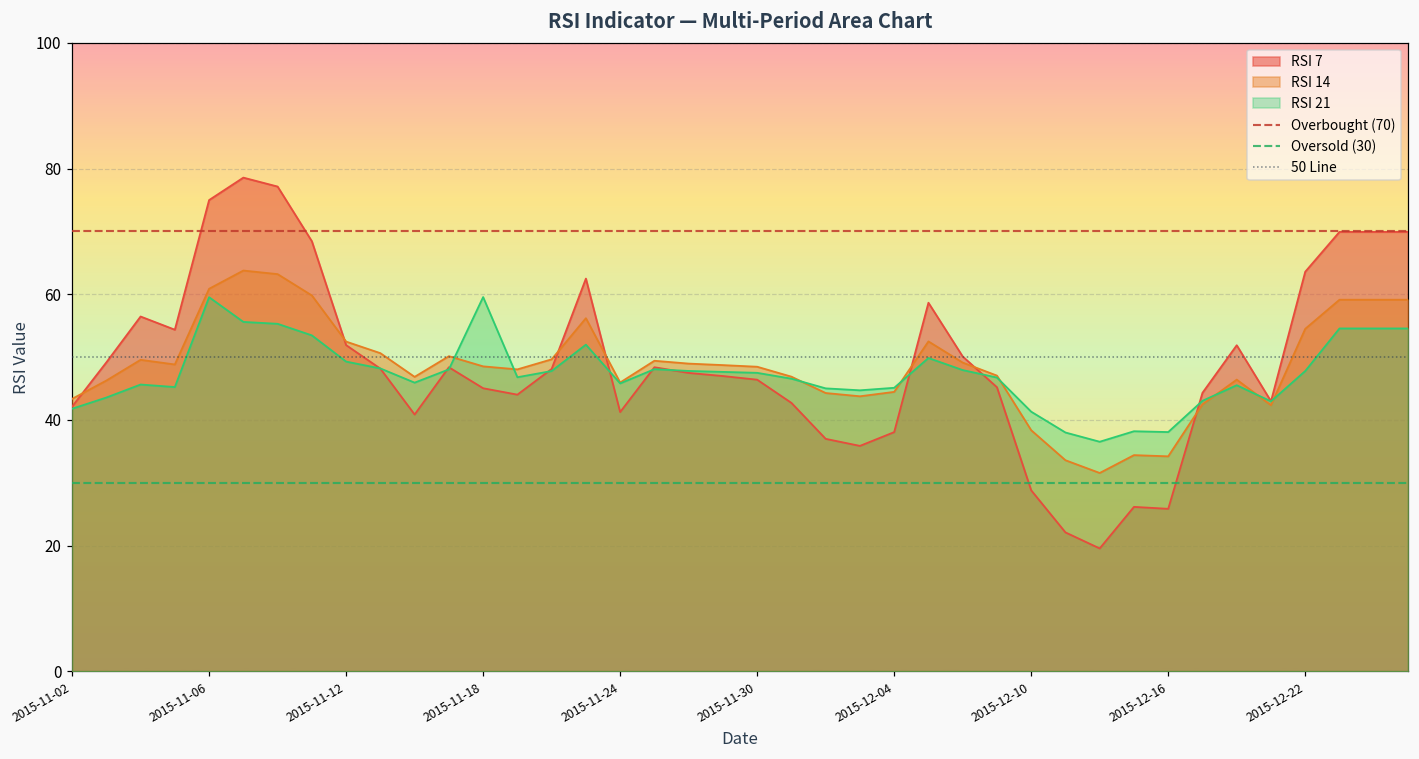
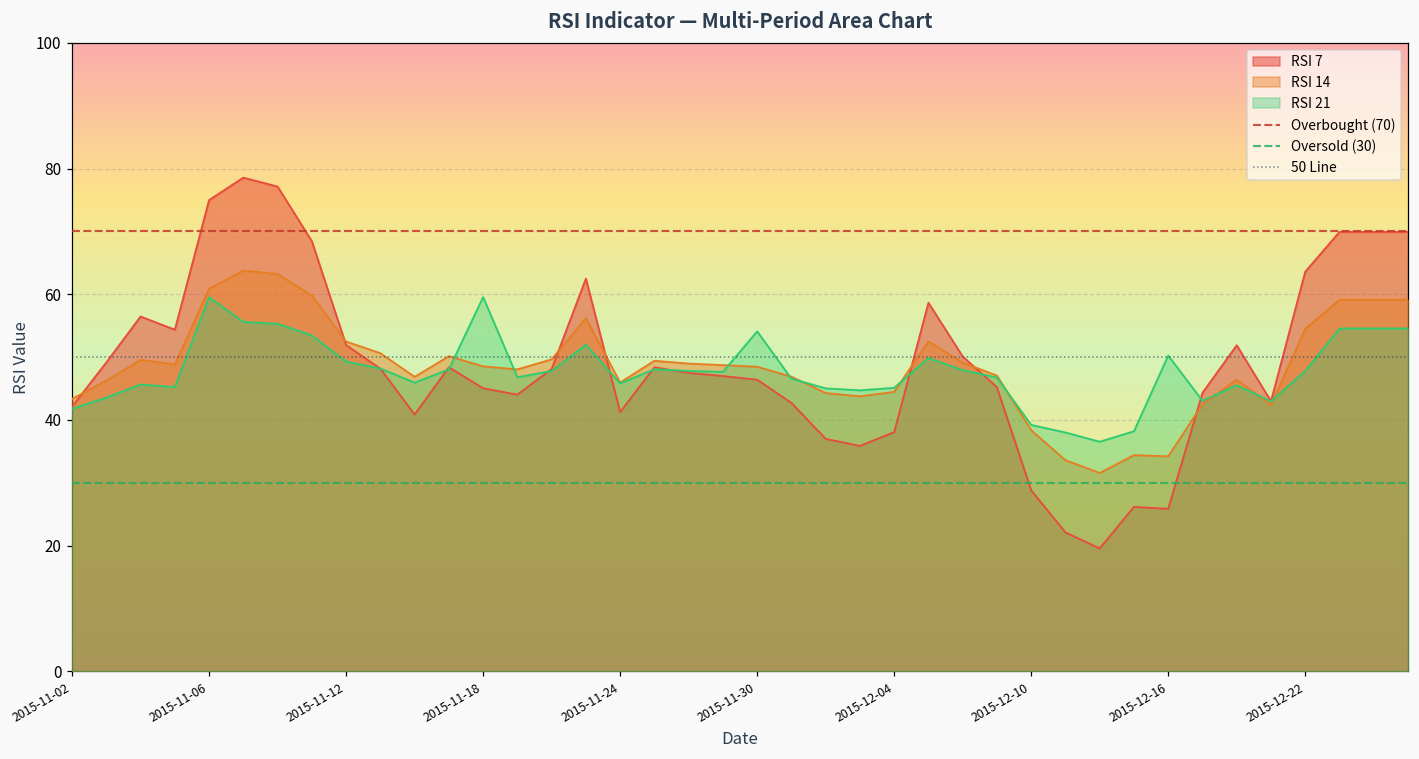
  {
    "RSI 21": {
      "2015-11-06": 60,
      "2015-11-12": 49,
      "2015-11-18": 60,
-     "2015-11-30": 48,
+     "2015-11-30": 54,
      "2015-12-04": 45,
-     "2015-12-10": 41,
-     "2015-12-16": 38,
+     "2015-12-10": 39,
+     "2015-12-16": 50,
      "2015-12-22": 48
    }
  }
